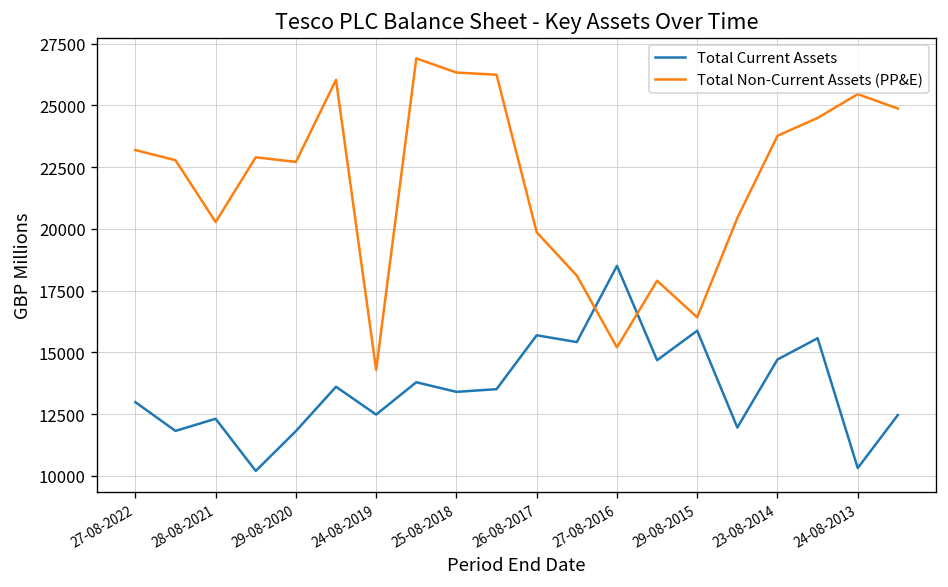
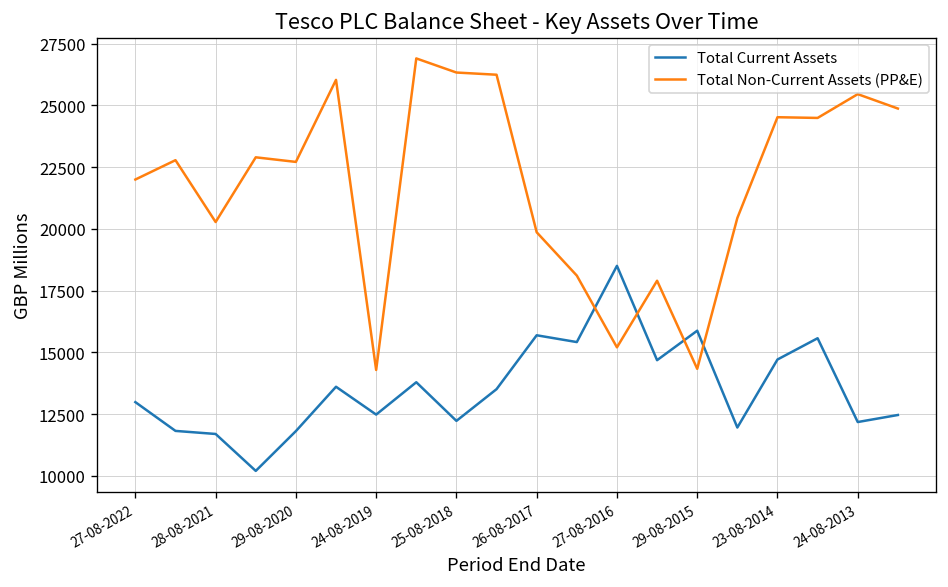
  {
    "Total Current Assets": {
      "27-08-2022": 13000,
-     "28-08-2021": 12300,
+     "28-08-2021": 11700,
      "29-08-2020": 11800,
      "24-08-2019": 12500,
-     "25-08-2018": 13400,
+     "25-08-2018": 12200,
      "26-08-2017": 15700,
      "27-08-2016": 18500,
      "29-08-2015": 15900,
      "23-08-2014": 14700,
-     "24-08-2013": 10300
+     "24-08-2013": 12200
    },
    "Total Non-Current Assets (PP&E)": {
-     "27-08-2022": 23200,
+     "27-08-2022": 22000,
      "28-08-2021": 20300,
      "29-08-2020": 22700,
      "24-08-2019": 14300,
      "25-08-2018": 26300,
      "26-08-2017": 19900,
      "27-08-2016": 15200,
-     "29-08-2015": 16400,
-     "23-08-2014": 23800
+     "29-08-2015": 14300,
+     "23-08-2014": 24500
    }
  }
